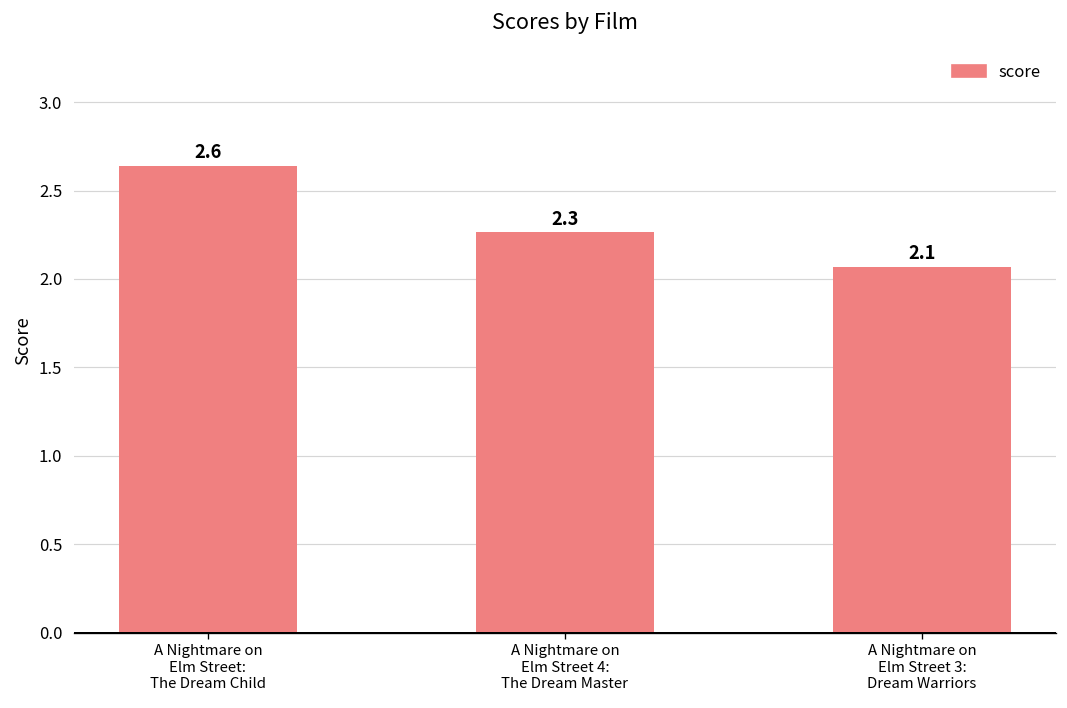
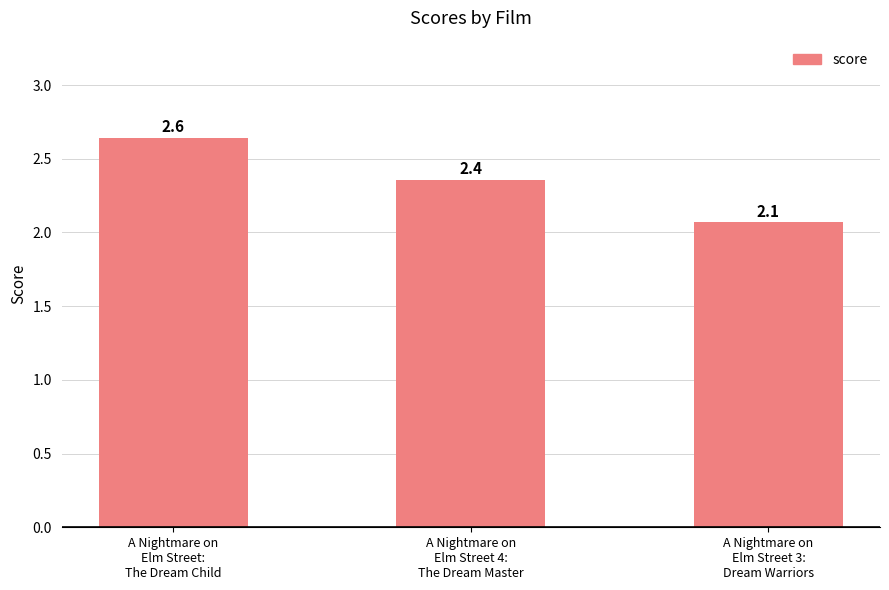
  {
    "A Nightmare on Elm Street: The Dream Child": 2.6,
-   "A Nightmare on Elm Street 4: The Dream Master": 2.3,
+   "A Nightmare on Elm Street 4: The Dream Master": 2.4,
    "A Nightmare on Elm Street 3: Dream Warriors": 2.1
  }
